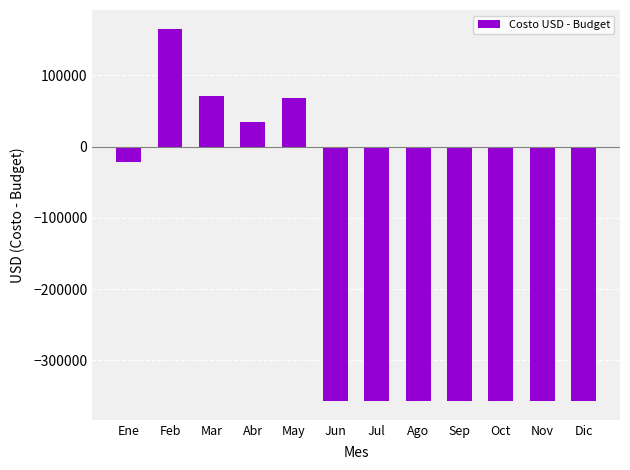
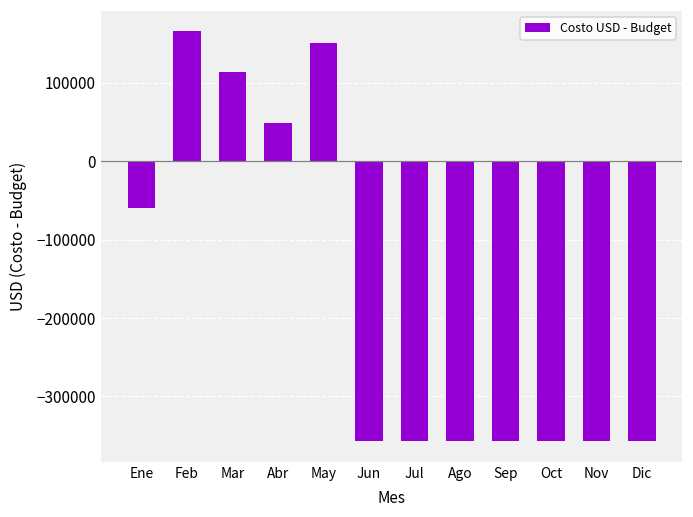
  {
-   "Ene": -20000,
+   "Ene": -60000,
    "Feb": 170000,
-   "Mar": 70000,
-   "Abr": 30000,
-   "May": 70000,
+   "Mar": 110000,
+   "Abr": 50000,
+   "May": 150000,
    "Jun": -360000,
    "Jul": -360000,
    "Ago": -360000,
    "Sep": -360000,
    "Oct": -360000,
    "Nov": -360000,
    "Dic": -360000
  }
